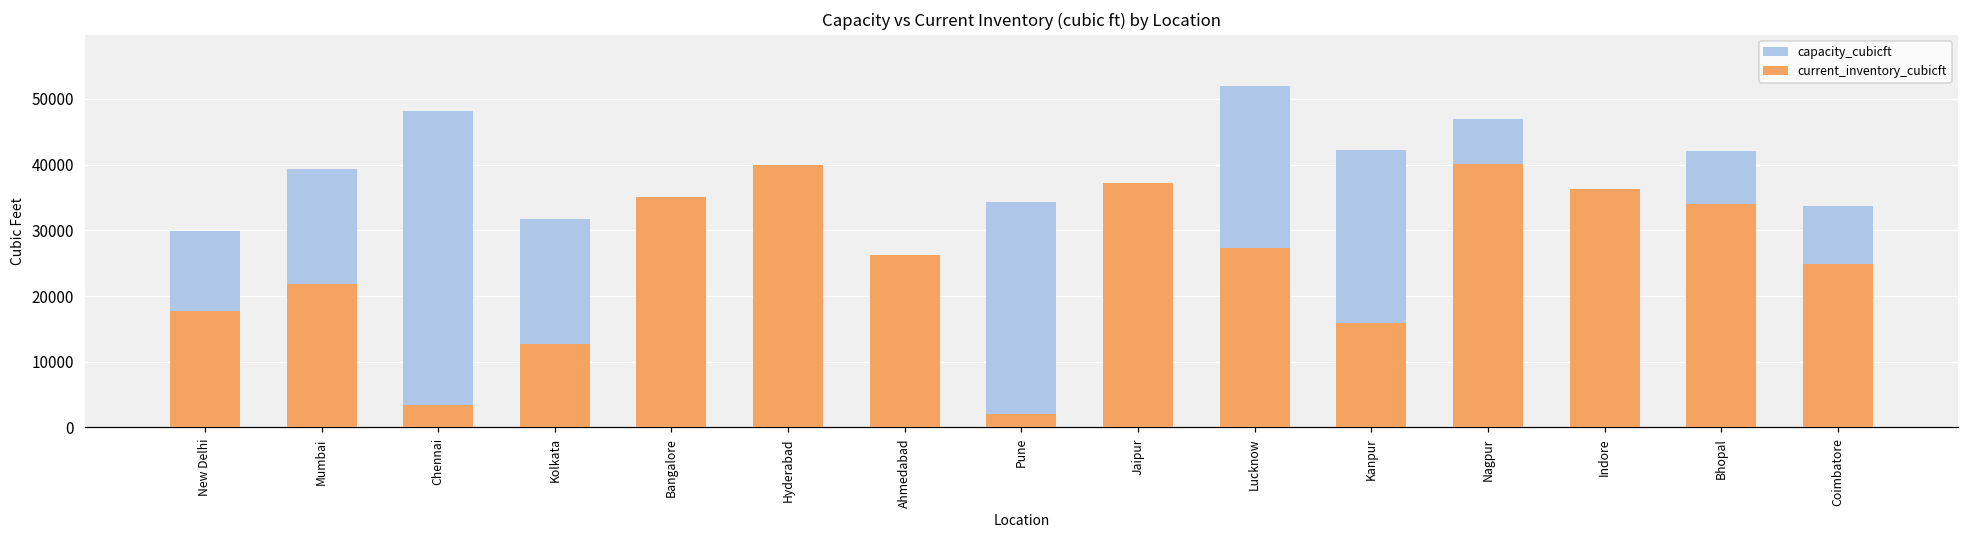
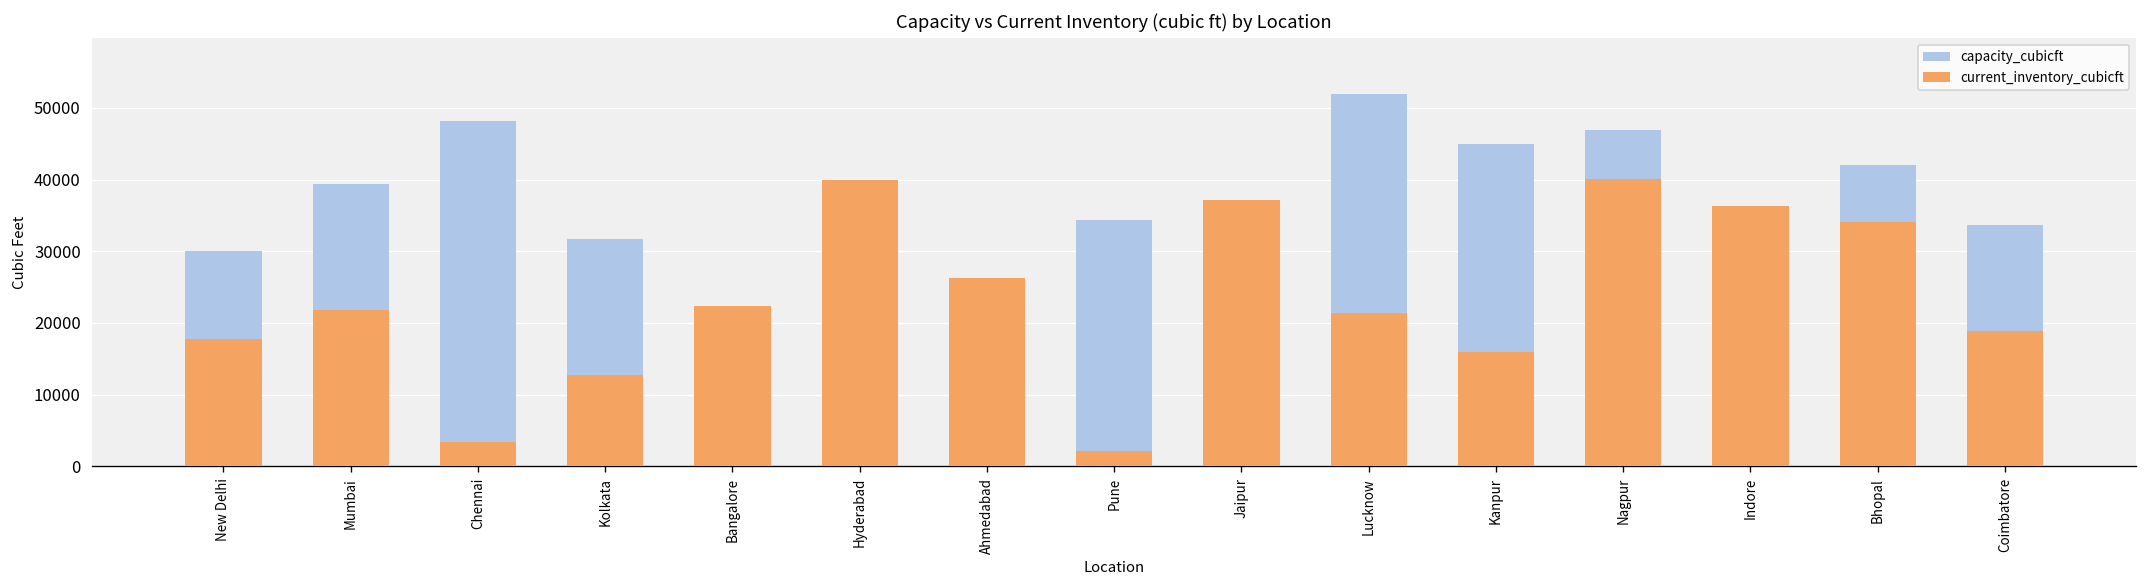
  {
    "capacity_cubicft": {
      "New Delhi": 30000,
      "Mumbai": 39000,
      "Chennai": 48000,
      "Kolkata": 32000,
      "Pune": 34000,
      "Lucknow": 52000,
-     "Kanpur": 42000,
+     "Kanpur": 45000,
      "Nagpur": 47000,
      "Bhopal": 42000,
      "Coimbatore": 34000
    },
    "current_inventory_cubicft": {
-     "Bangalore": 35000,
+     "Bangalore": 22000,
      "Hyderabad": 40000,
      "Ahmedabad": 26000,
      "Jaipur": 37000,
-     "Lucknow": 27000,
+     "Lucknow": 21000,
      "Indore": 36000,
-     "Coimbatore": 25000
+     "Coimbatore": 19000
    }
  }
